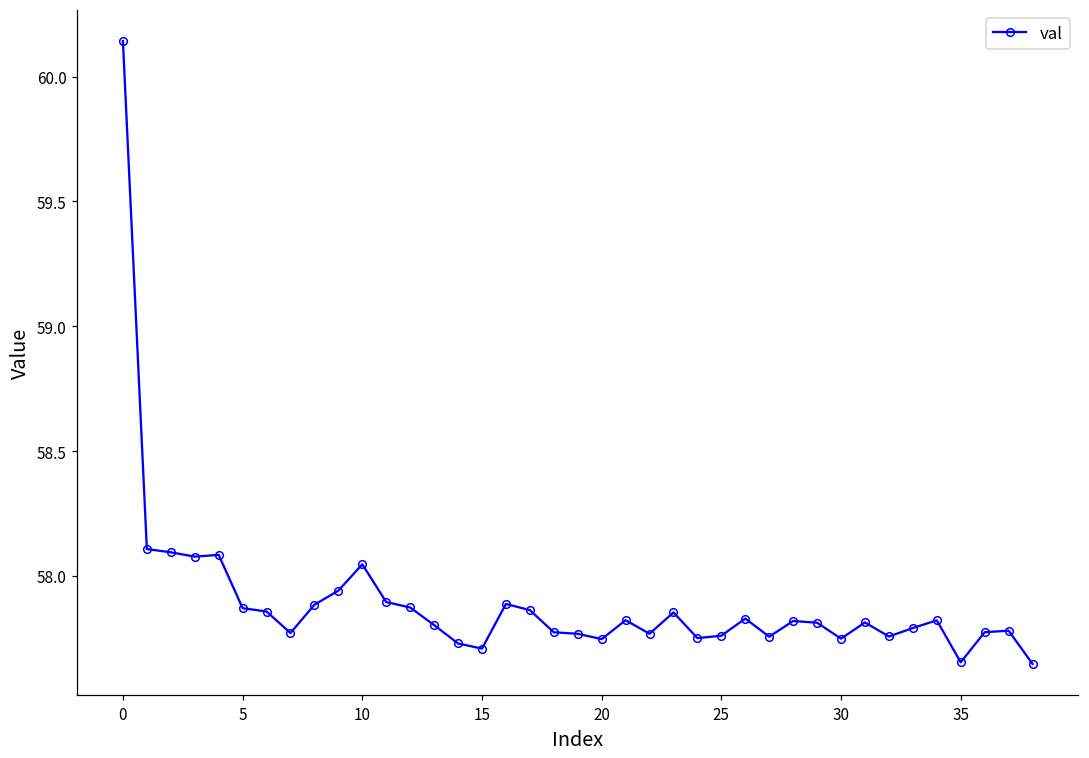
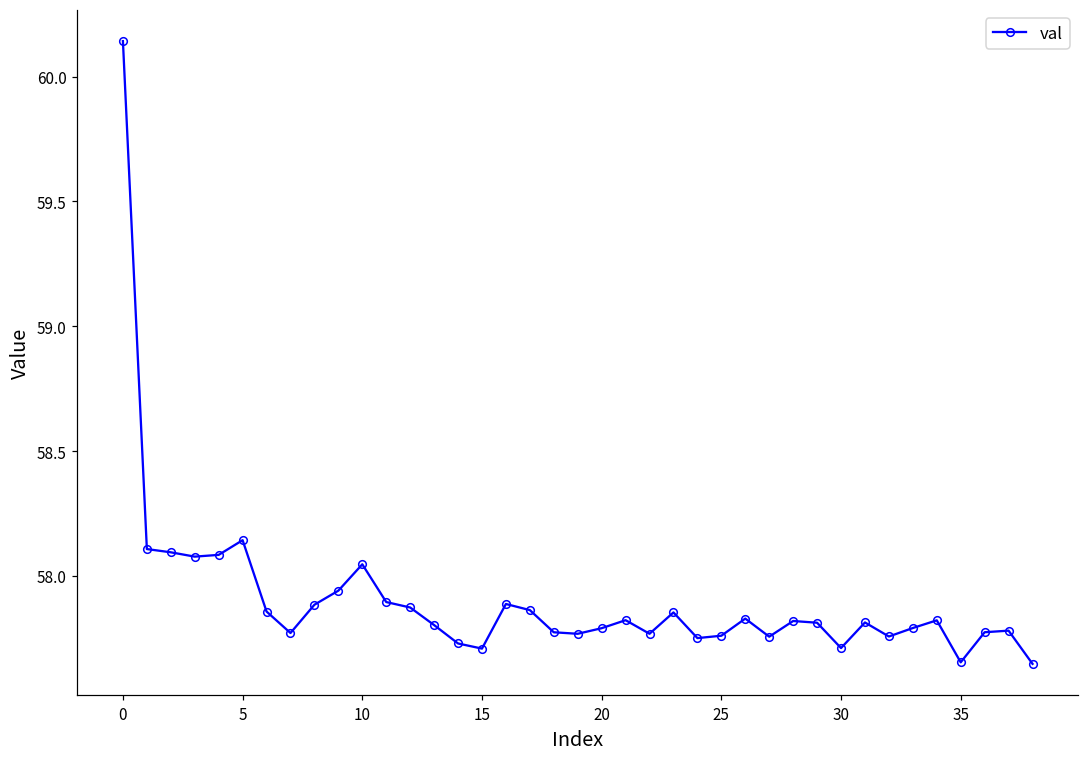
  {
    "0": 60.14,
-   "5": 57.87,
+   "5": 58.14,
    "10": 58.05,
    "15": 57.71,
-   "20": 57.75,
+   "20": 57.79,
    "25": 57.76,
-   "30": 57.75,
+   "30": 57.71,
    "35": 57.65
  }
